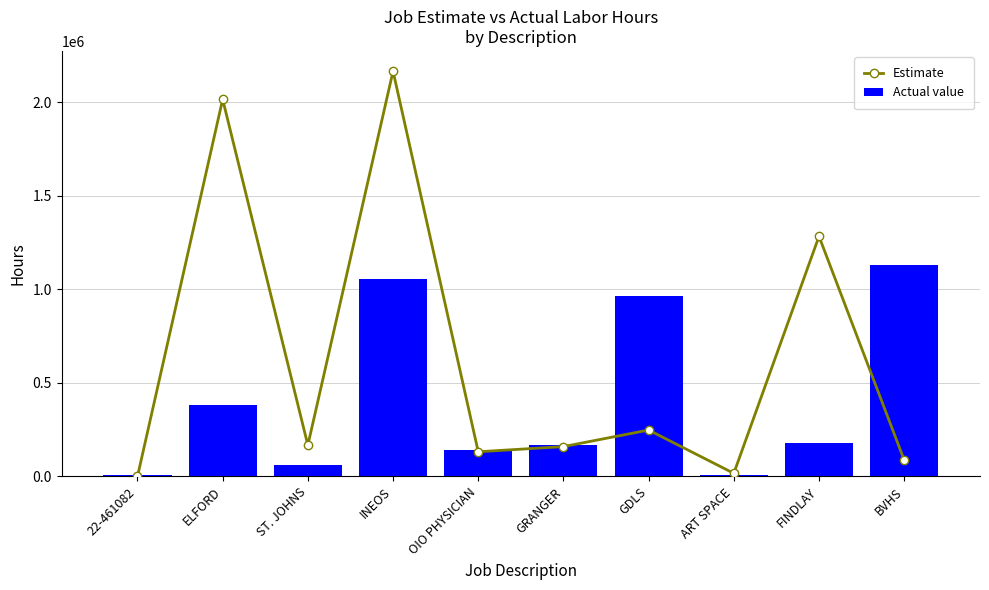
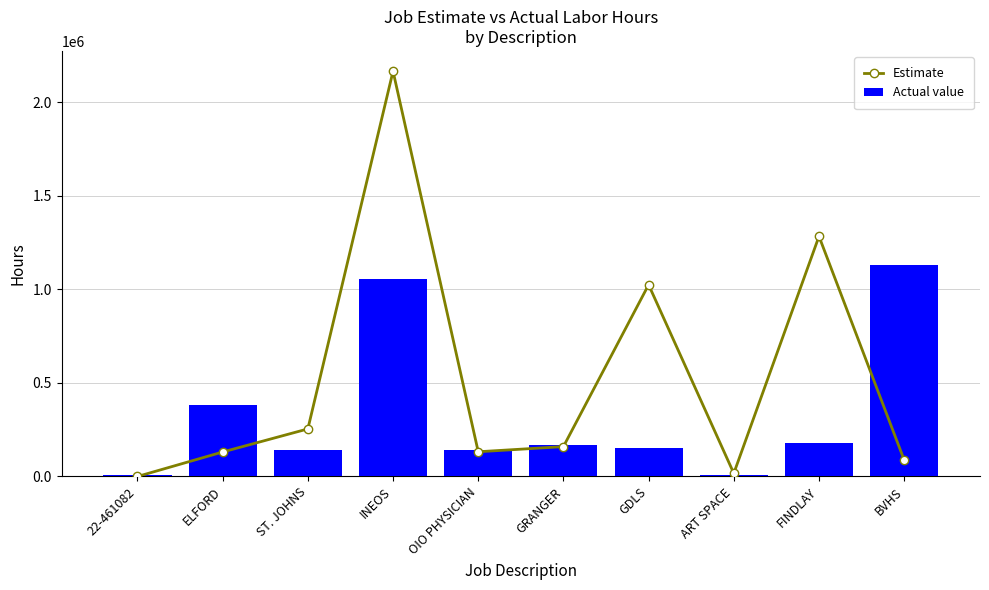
  {
    "Estimate": {
      "22-461082": 0,
-     "ELFORD": 2020000,
-     "ST. JOHNS": 170000,
+     "ELFORD": 130000,
+     "ST. JOHNS": 250000,
      "INEOS": 2170000,
      "OIO PHYSICIAN": 130000,
      "GRANGER": 160000,
-     "GDLS": 250000,
+     "GDLS": 1020000,
      "ART SPACE": 20000,
      "FINDLAY": 1280000,
      "BVHS": 90000
    },
    "Actual value": {
      "ELFORD": 380000,
-     "ST. JOHNS": 60000,
+     "ST. JOHNS": 140000,
      "INEOS": 1050000,
      "OIO PHYSICIAN": 140000,
      "GRANGER": 170000,
-     "GDLS": 960000,
+     "GDLS": 150000,
      "FINDLAY": 180000,
      "BVHS": 1130000
    }
  }
